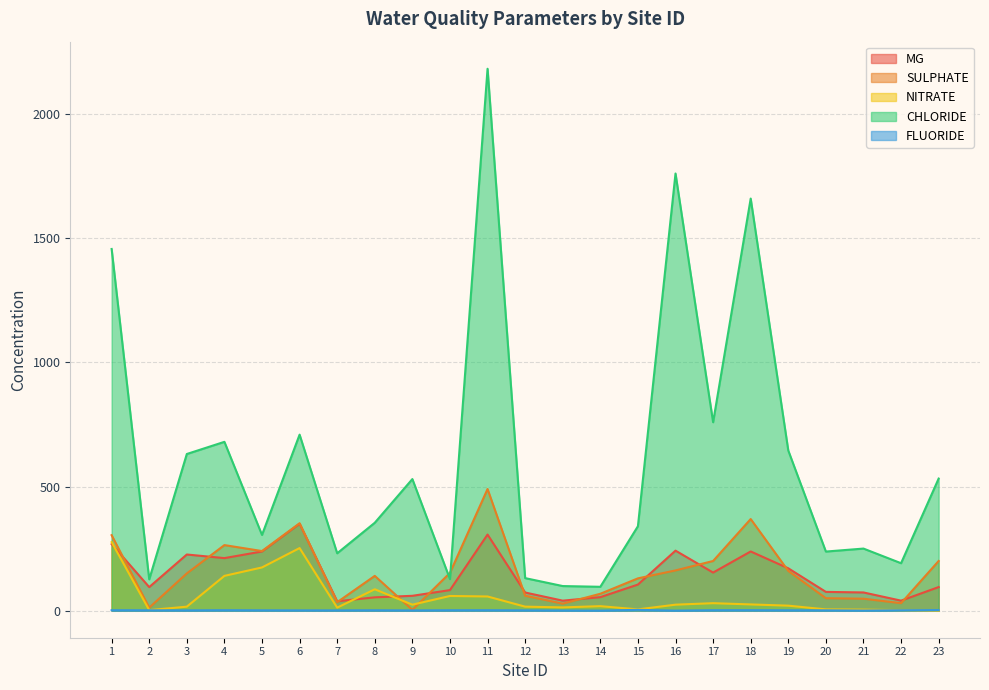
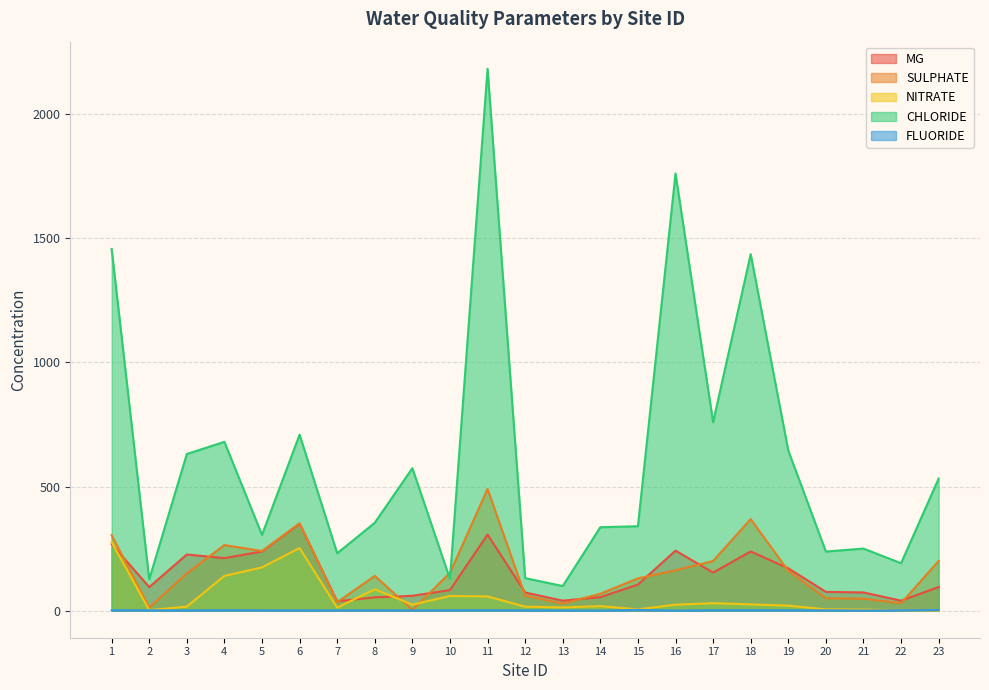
  {
    "NITRATE": {
      "3": 20,
      "4": 140,
      "5": 170,
      "6": 250,
      "7": 10,
      "8": 90,
      "9": 20,
      "10": 60,
      "11": 60,
      "12": 20,
      "13": 10,
      "14": 20,
      "16": 20,
      "17": 30,
      "18": 30,
      "19": 20
    },
    "CHLORIDE": {
      "1": 1460,
      "2": 130,
      "3": 630,
      "4": 680,
      "5": 310,
      "6": 710,
      "7": 230,
      "8": 350,
-     "9": 530,
+     "9": 570,
      "10": 130,
      "11": 2180,
      "12": 130,
      "13": 100,
-     "14": 100,
+     "14": 340,
      "15": 340,
      "16": 1760,
      "17": 760,
-     "18": 1660,
+     "18": 1440,
      "19": 650,
      "20": 240,
      "21": 250,
      "22": 190,
      "23": 530
    },
    "FLUORIDE": {
      "1": 0,
      "3": 0,
      "4": 0,
      "5": 0,
      "6": 0,
      "7": 0,
      "8": 0,
      "10": 0,
      "11": 0,
      "12": 0,
      "13": 0,
      "14": 0,
      "16": 0,
      "17": 0,
      "18": 0,
      "19": 0
    }
  }
